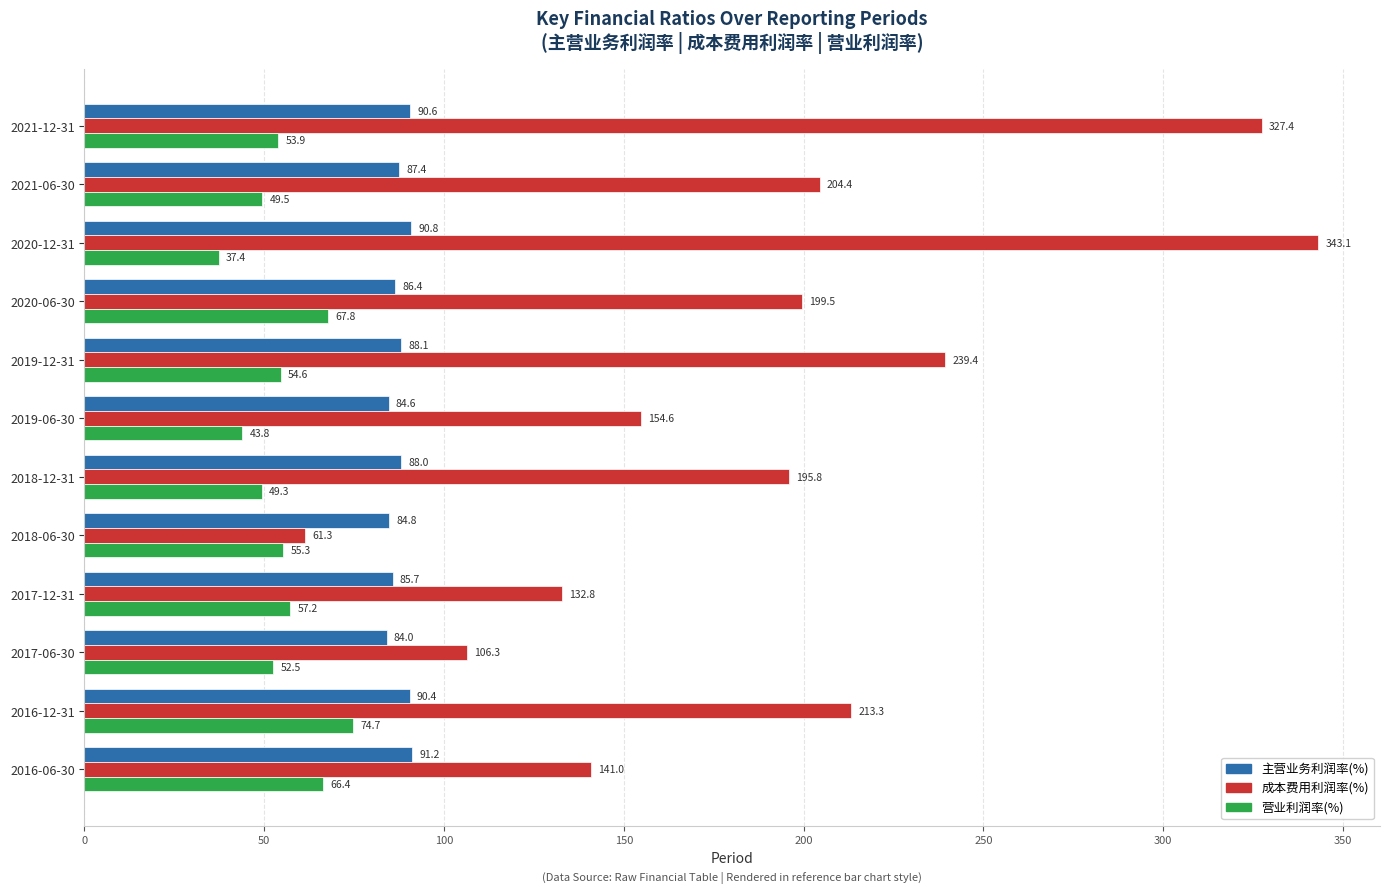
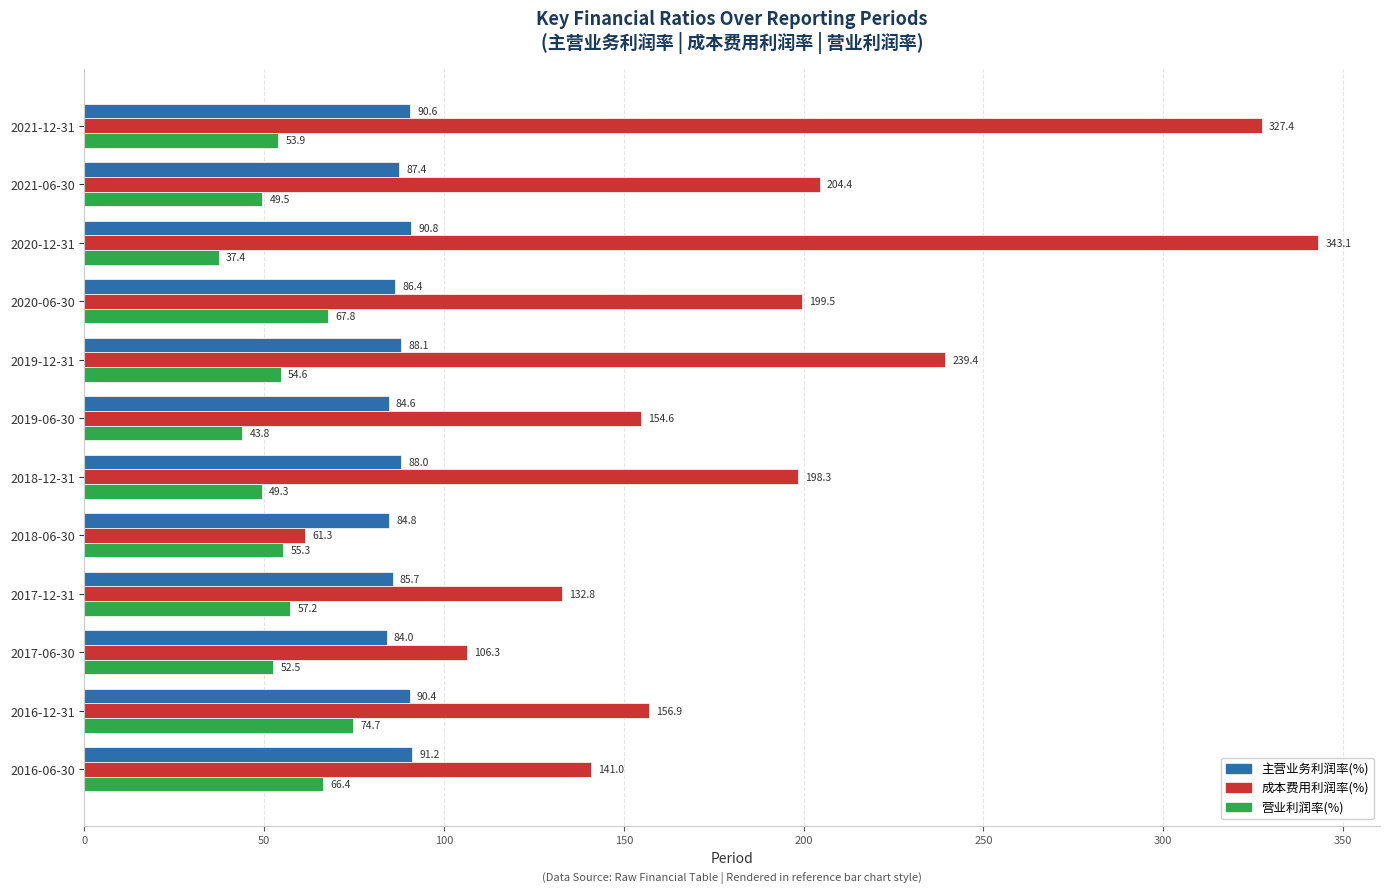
  {
    "主营业务利润率(%)": {
      "2021-12-31": 90.6,
      "2021-06-30": 87.4,
      "2020-12-31": 90.8,
      "2020-06-30": 86.4,
      "2019-12-31": 88.1,
      "2019-06-30": 84.6,
      "2018-12-31": 88.0,
      "2018-06-30": 84.8,
      "2017-12-31": 85.7,
      "2017-06-30": 84.0,
      "2016-12-31": 90.4,
      "2016-06-30": 91.2
    },
    "成本费用利润率(%)": {
      "2021-12-31": 327.4,
      "2021-06-30": 204.4,
      "2020-12-31": 343.1,
      "2020-06-30": 199.5,
      "2019-12-31": 239.4,
      "2019-06-30": 154.6,
-     "2018-12-31": 195.8,
+     "2018-12-31": 198.3,
      "2018-06-30": 61.3,
      "2017-12-31": 132.8,
      "2017-06-30": 106.3,
-     "2016-12-31": 213.3,
+     "2016-12-31": 156.9,
      "2016-06-30": 141.0
    },
    "营业利润率(%)": {
      "2021-12-31": 53.9,
      "2021-06-30": 49.5,
      "2020-12-31": 37.4,
      "2020-06-30": 67.8,
      "2019-12-31": 54.6,
      "2019-06-30": 43.8,
      "2018-12-31": 49.3,
      "2018-06-30": 55.3,
      "2017-12-31": 57.2,
      "2017-06-30": 52.5,
      "2016-12-31": 74.7,
      "2016-06-30": 66.4
    }
  }
